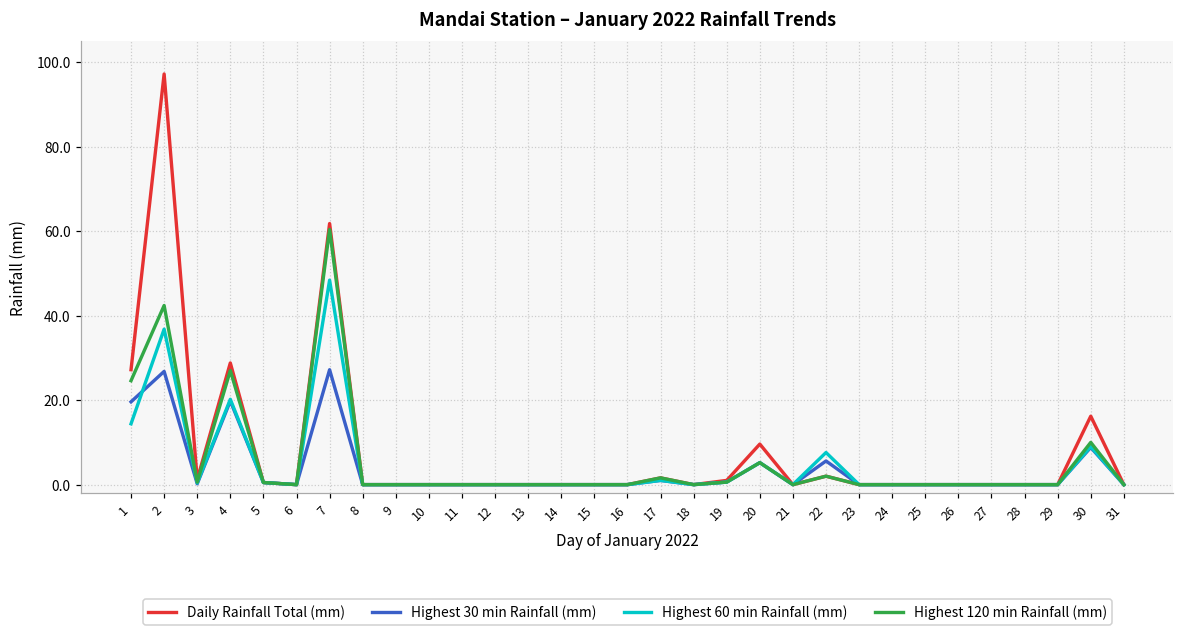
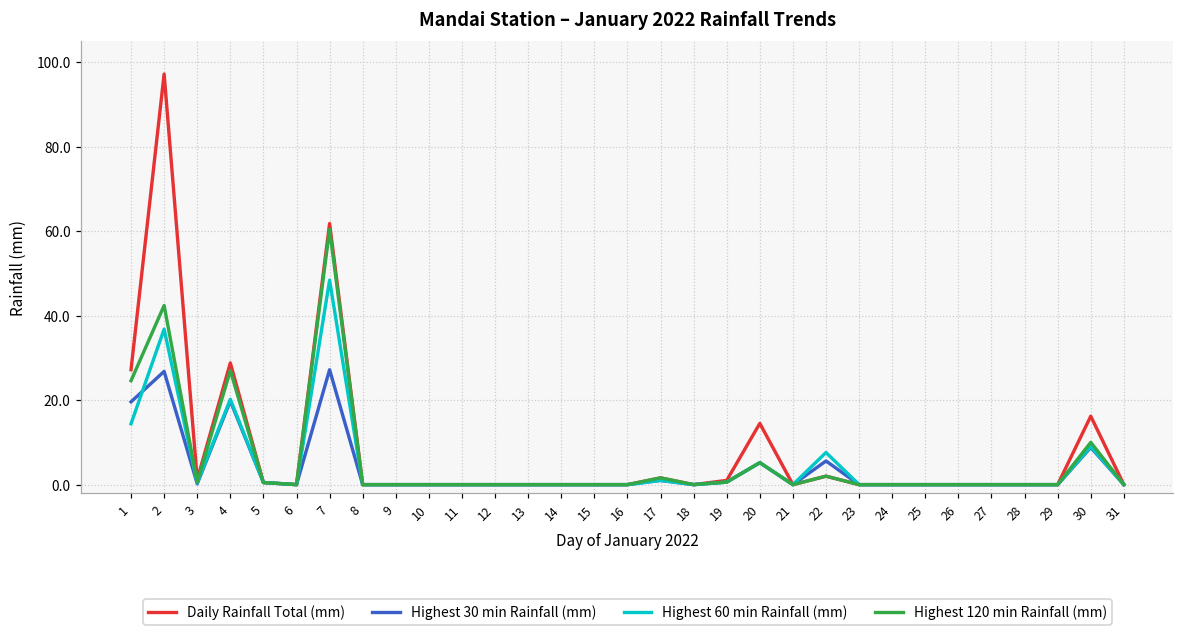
  {
    "Daily Rainfall Total (mm)": {
      "1": 27,
      "2": 97,
      "4": 29,
      "7": 62,
-     "20": 10,
+     "20": 15,
      "30": 16
    },
    "Highest 30 min Rainfall (mm)": {
      "1": 20,
      "2": 27,
      "7": 27,
      "22": 6
    },
    "Highest 60 min Rainfall (mm)": {
      "1": 14,
      "2": 37,
      "7": 48,
      "22": 8
    },
    "Highest 120 min Rainfall (mm)": {
      "1": 25,
      "2": 42,
      "4": 27,
      "7": 60,
      "30": 10
    }
  }
